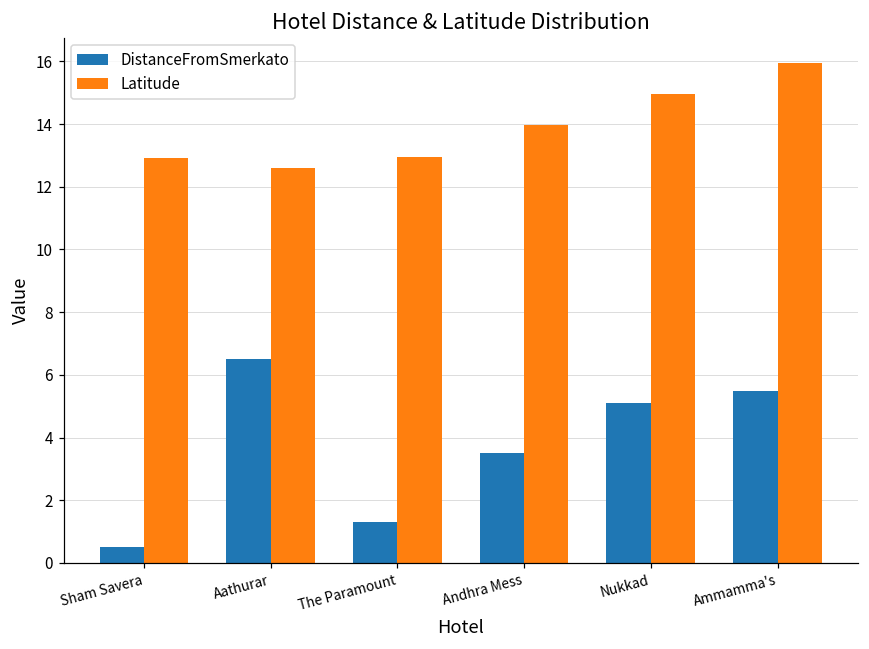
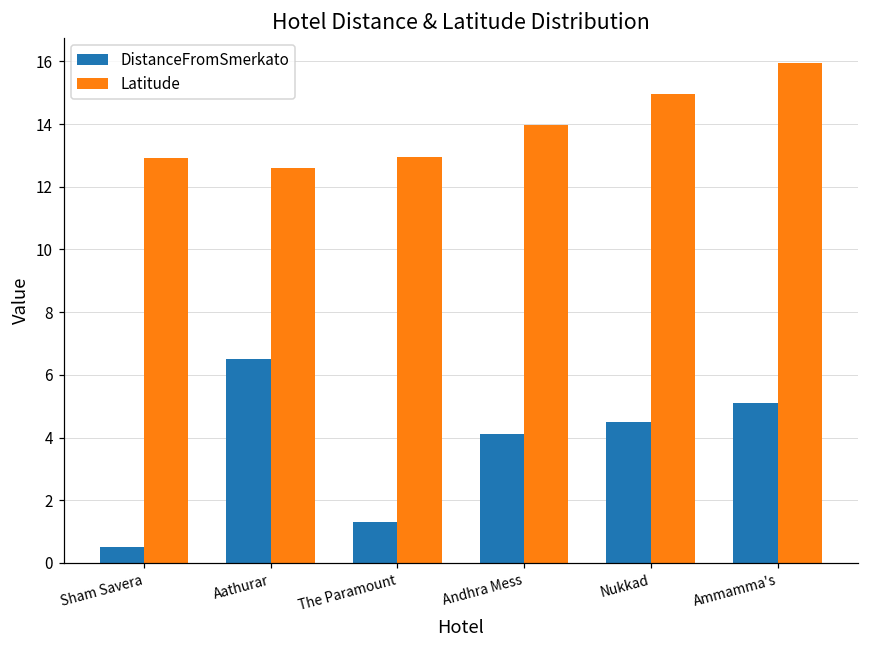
  {
    "DistanceFromSmerkato": {
      "Sham Savera": 0.5,
      "Aathurar": 6.5,
      "The Paramount": 1.3,
-     "Andhra Mess": 3.5,
-     "Nukkad": 5.1,
-     "Ammamma's": 5.5
+     "Andhra Mess": 4.1,
+     "Nukkad": 4.5,
+     "Ammamma's": 5.1
    },
    "Latitude": {
      "Sham Savera": 12.9,
      "Aathurar": 12.6,
      "The Paramount": 13.0,
      "Andhra Mess": 14.0,
      "Nukkad": 15.0,
      "Ammamma's": 16.0
    }
  }
